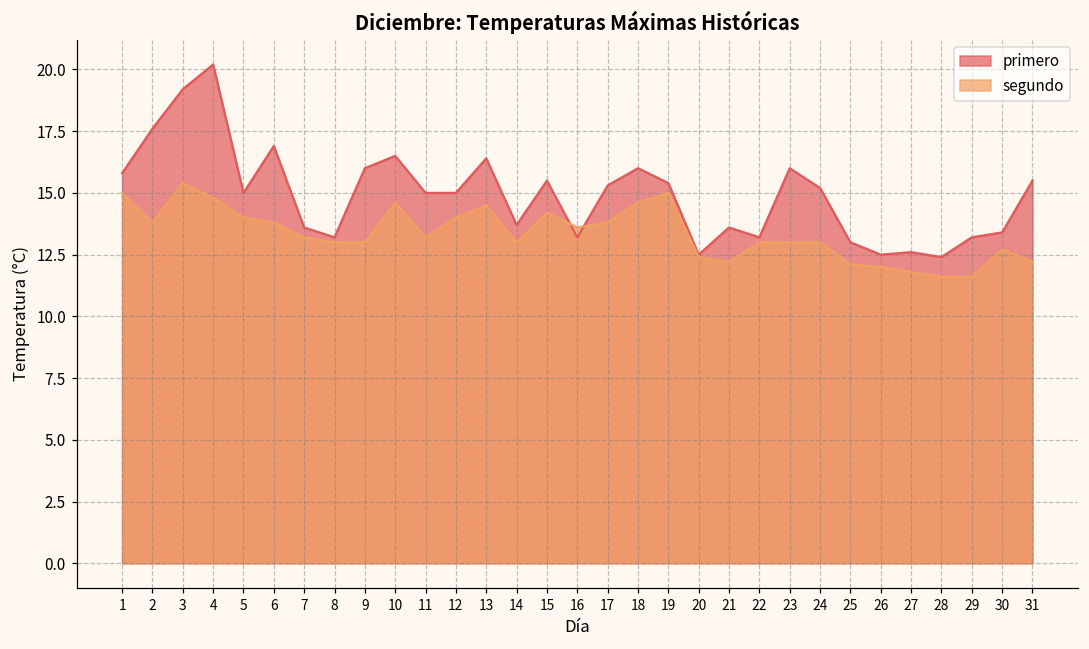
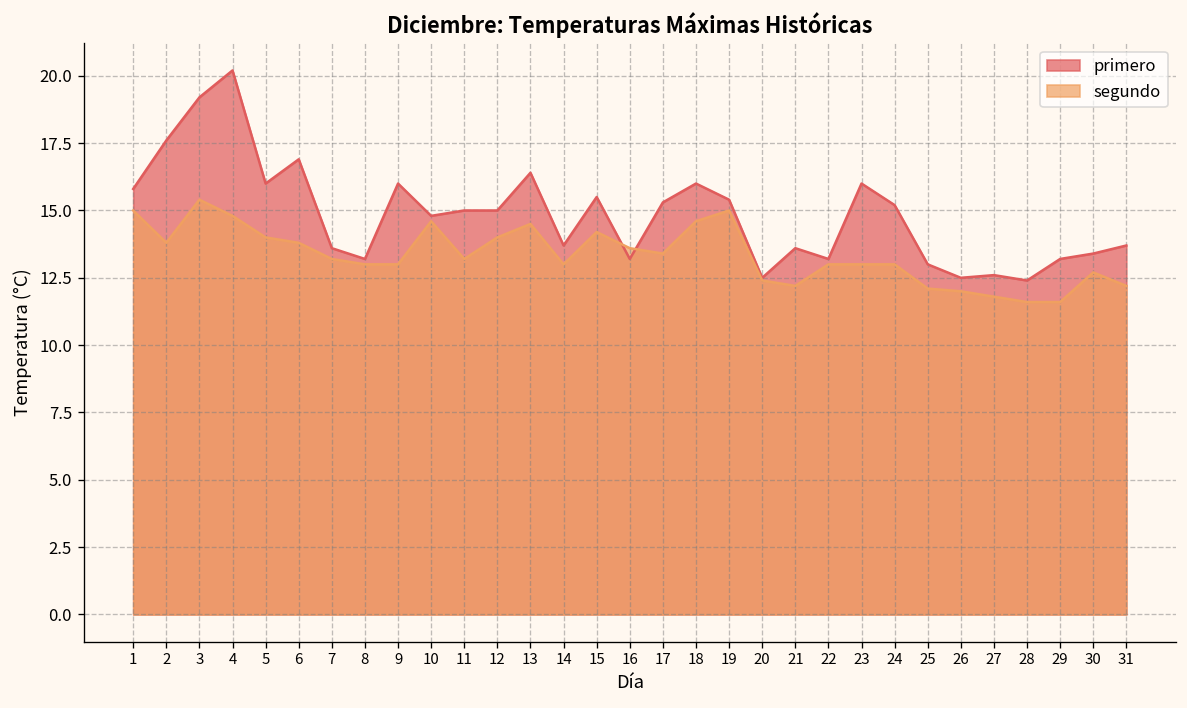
  {
    "primero": {
      "1": 15.8,
      "2": 17.6,
      "3": 19.2,
      "4": 20.2,
-     "5": 15,
+     "5": 16,
      "6": 16.9,
      "7": 13.6,
      "8": 13.2,
      "9": 16.0,
-     "10": 16.5,
+     "10": 14.8,
      "11": 15.0,
      "12": 15.0,
      "13": 16.4,
      "14": 13.7,
      "15": 15.5,
      "16": 13.2,
      "17": 15.3,
      "18": 16.0,
      "19": 15.4,
      "21": 13.6,
      "22": 13.2,
      "23": 16.0,
      "24": 15.2,
      "25": 13.0,
      "26": 12.5,
      "27": 12.6,
      "28": 12.4,
      "29": 13.2,
      "30": 13.4,
-     "31": 15.5
+     "31": 13.7
    },
    "segundo": {
      "1": 15.0,
      "2": 13.8,
      "3": 15.4,
      "4": 14.8,
      "5": 14.0,
      "6": 13.8,
      "7": 13.2,
      "8": 13.0,
      "9": 13.0,
      "10": 14.6,
      "11": 13.2,
      "12": 14.0,
      "13": 14.5,
      "14": 13.0,
      "15": 14.2,
      "16": 13.6,
-     "17": 13.8,
+     "17": 13.4,
      "18": 14.6,
      "19": 15.0,
      "21": 12.2,
      "22": 13.0,
      "23": 13.0,
      "24": 13.0,
      "25": 12.1,
      "26": 12.0,
      "27": 11.8,
      "28": 11.6,
      "29": 11.6,
      "30": 12.7,
      "31": 12.2
    }
  }
